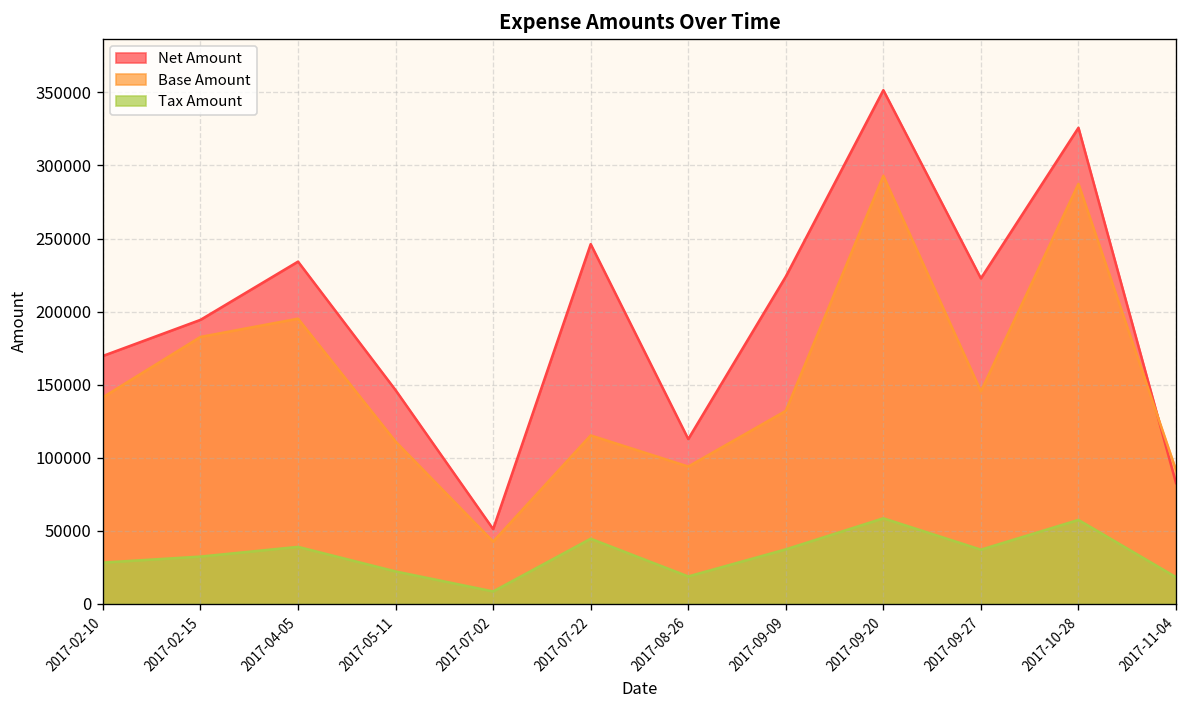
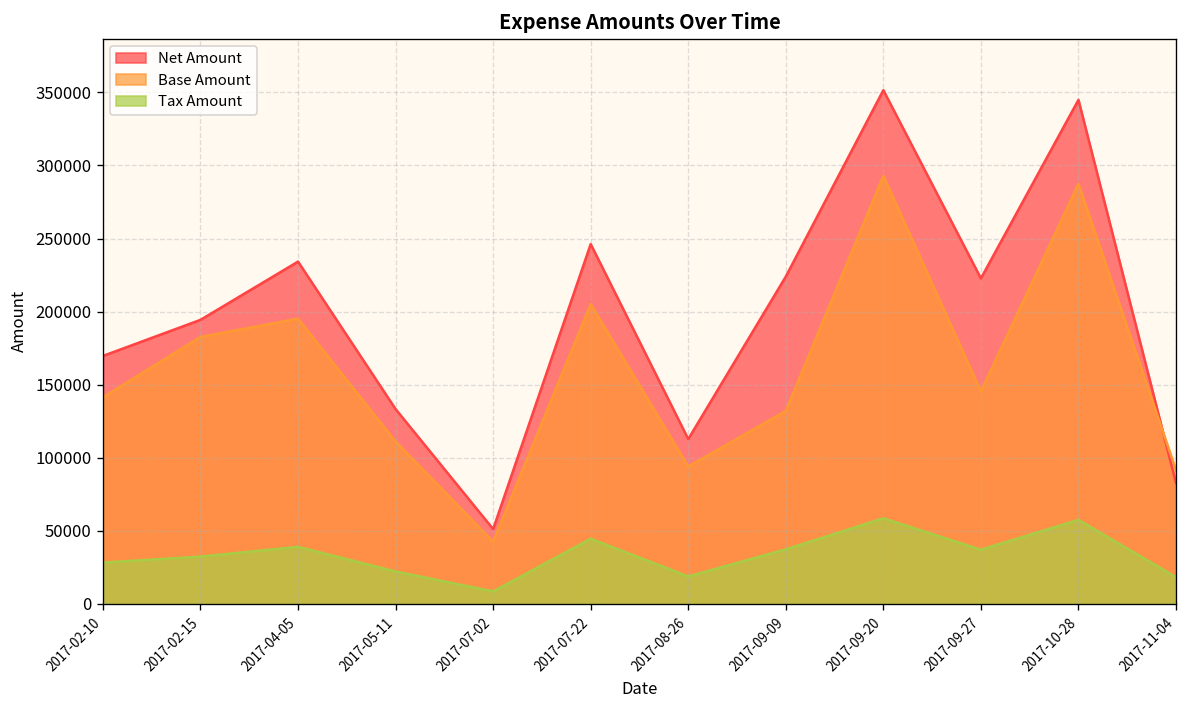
  {
    "Net Amount": {
      "2017-02-10": 170000,
      "2017-02-15": 194000,
      "2017-04-05": 234000,
-     "2017-05-11": 146000,
+     "2017-05-11": 133000,
      "2017-07-02": 51000,
      "2017-07-22": 246000,
      "2017-08-26": 113000,
      "2017-09-09": 224000,
      "2017-09-20": 352000,
      "2017-09-27": 223000,
-     "2017-10-28": 326000,
+     "2017-10-28": 345000,
      "2017-11-04": 83000
    },
    "Base Amount": {
      "2017-02-10": 141000,
      "2017-02-15": 183000,
      "2017-04-05": 195000,
      "2017-05-11": 111000,
      "2017-07-02": 43000,
-     "2017-07-22": 115000,
+     "2017-07-22": 205000,
      "2017-08-26": 94000,
      "2017-09-09": 132000,
      "2017-09-20": 293000,
      "2017-09-27": 145000,
      "2017-10-28": 287000,
      "2017-11-04": 92000
    },
    "Tax Amount": {
      "2017-02-10": 28000,
      "2017-02-15": 32000,
      "2017-04-05": 39000,
      "2017-05-11": 22000,
      "2017-07-02": 9000,
      "2017-07-22": 45000,
      "2017-08-26": 19000,
      "2017-09-09": 37000,
      "2017-09-20": 59000,
      "2017-09-27": 37000,
      "2017-10-28": 57000,
      "2017-11-04": 18000
    }
  }
